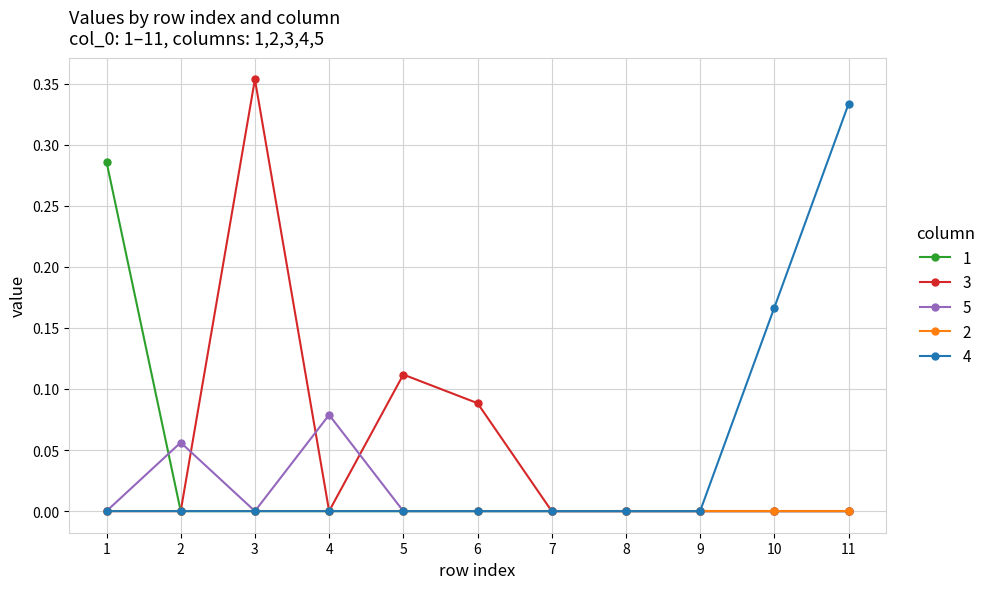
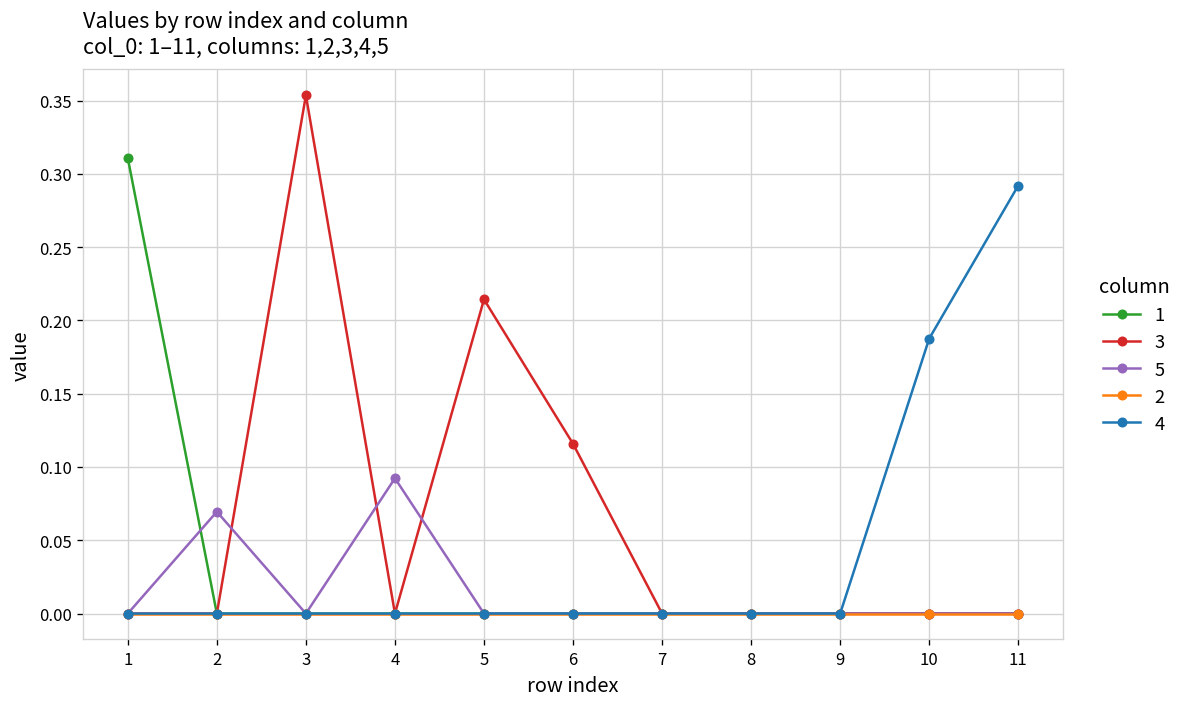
  {
    "1": {
-     "1": 0.286
+     "1": 0.311
    },
    "3": {
      "3": 0.354,
-     "5": 0.112,
-     "6": 0.088
+     "5": 0.214,
+     "6": 0.116
    },
    "5": {
-     "2": 0.056,
-     "4": 0.079
+     "2": 0.070,
+     "4": 0.092
    },
    "4": {
-     "10": 0.167,
-     "11": 0.333
+     "10": 0.188,
+     "11": 0.292
    }
  }
